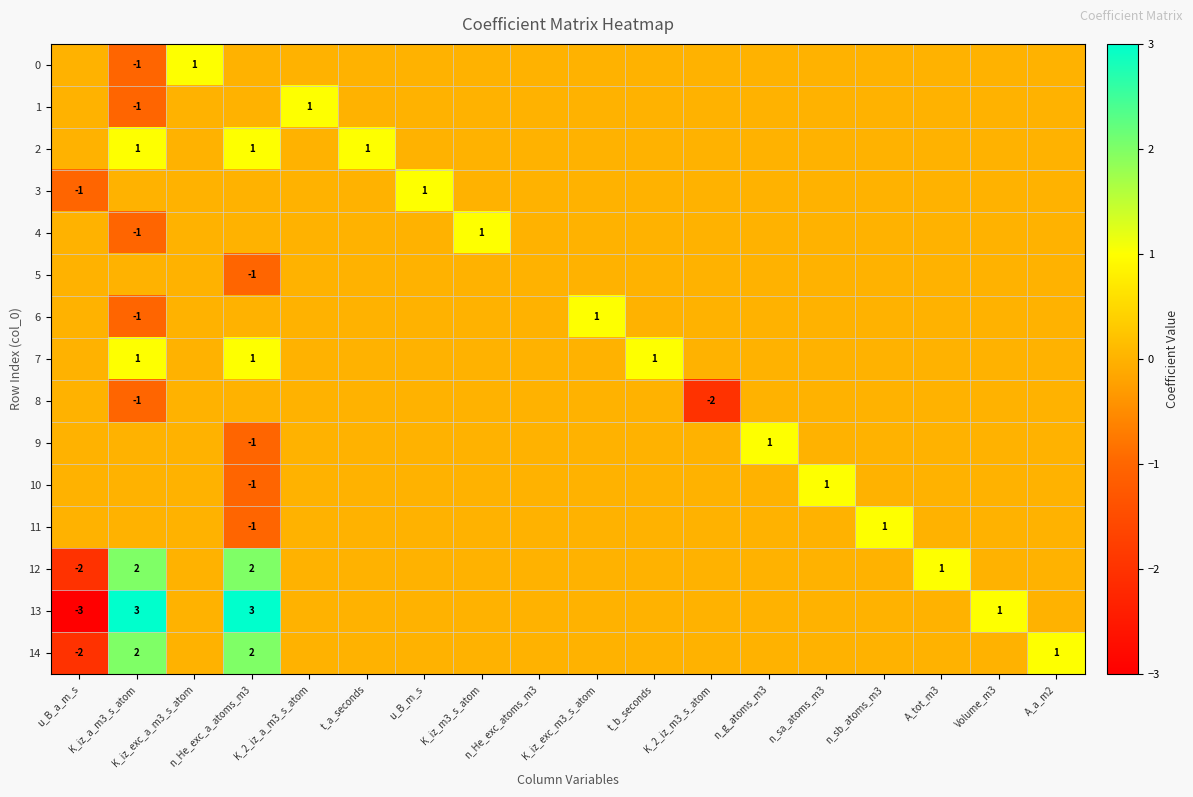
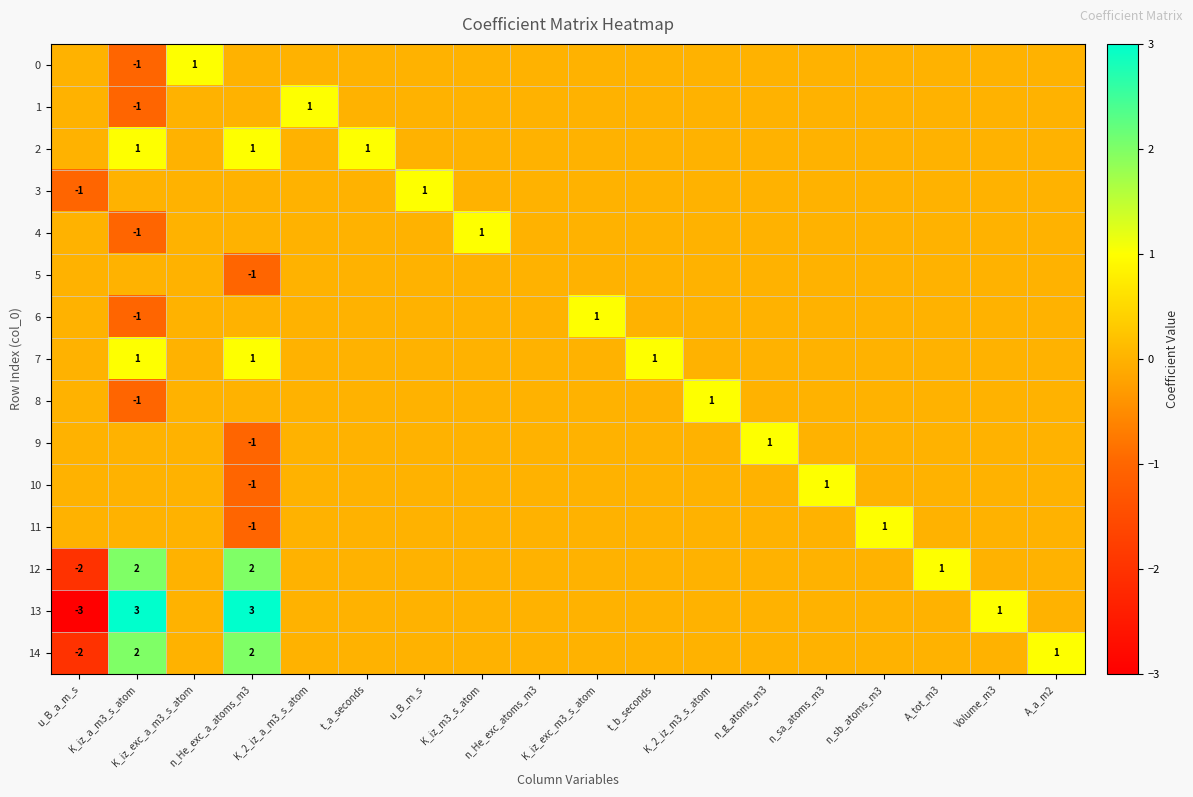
  {
    "0": {
      "K_iz_a_m3_s_atom": -1,
      "K_iz_exc_a_m3_s_atom": 1
    },
    "1": {
      "K_iz_a_m3_s_atom": -1,
      "K_2_iz_a_m3_s_atom": 1
    },
    "2": {
      "K_iz_a_m3_s_atom": 1,
      "n_He_exc_a_atoms_m3": 1,
      "t_a_seconds": 1
    },
    "3": {
      "u_B_a_m_s": -1,
      "u_B_m_s": 1
    },
    "4": {
      "K_iz_a_m3_s_atom": -1,
      "K_iz_m3_s_atom": 1
    },
    "5": {
      "n_He_exc_a_atoms_m3": -1
    },
    "6": {
      "K_iz_a_m3_s_atom": -1,
      "K_iz_exc_m3_s_atom": 1
    },
    "7": {
      "K_iz_a_m3_s_atom": 1,
      "n_He_exc_a_atoms_m3": 1,
      "t_b_seconds": 1
    },
    "8": {
      "K_iz_a_m3_s_atom": -1,
-     "K_2_iz_m3_s_atom": -2
+     "K_2_iz_m3_s_atom": 1
    },
    "9": {
      "n_He_exc_a_atoms_m3": -1,
      "n_g_atoms_m3": 1
    },
    "10": {
      "n_He_exc_a_atoms_m3": -1,
      "n_sa_atoms_m3": 1
    },
    "11": {
      "n_He_exc_a_atoms_m3": -1,
      "n_sb_atoms_m3": 1
    },
    "12": {
      "u_B_a_m_s": -2,
      "K_iz_a_m3_s_atom": 2,
      "n_He_exc_a_atoms_m3": 2,
      "A_tot_m3": 1
    },
    "13": {
      "u_B_a_m_s": -3,
      "K_iz_a_m3_s_atom": 3,
      "n_He_exc_a_atoms_m3": 3,
      "Volume_m3": 1
    },
    "14": {
      "u_B_a_m_s": -2,
      "K_iz_a_m3_s_atom": 2,
      "n_He_exc_a_atoms_m3": 2,
      "A_a_m2": 1
    }
  }
